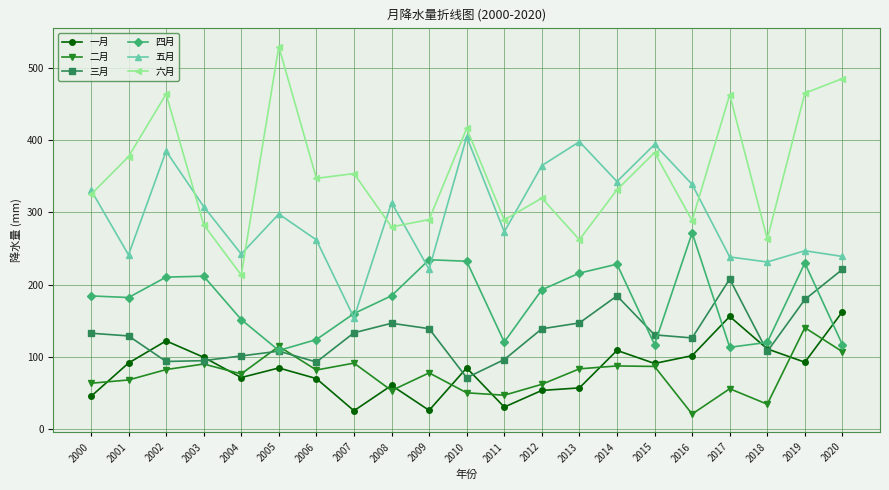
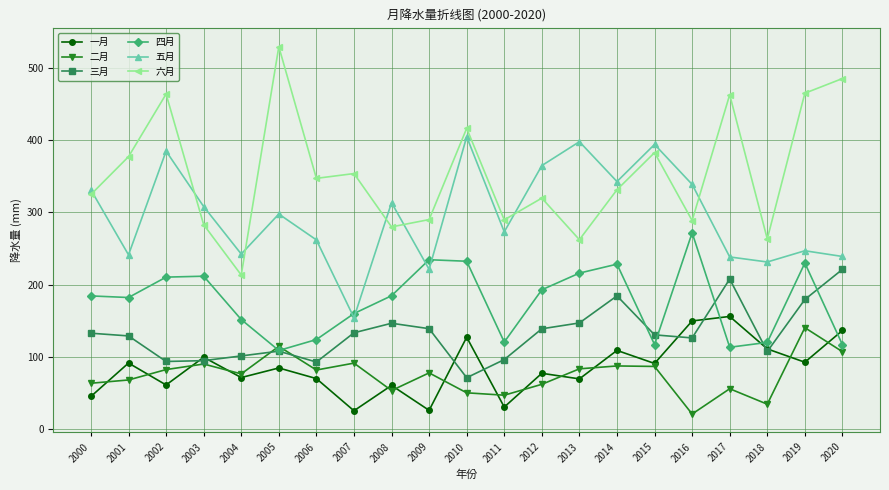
  {
    "一月": {
      "2000": 40,
      "2001": 90,
-     "2002": 120,
+     "2002": 60,
      "2003": 100,
      "2004": 70,
      "2005": 80,
      "2006": 70,
      "2007": 30,
      "2008": 60,
      "2009": 30,
-     "2010": 80,
+     "2010": 130,
      "2011": 30,
-     "2012": 50,
-     "2013": 60,
+     "2012": 80,
+     "2013": 70,
      "2014": 110,
      "2015": 90,
-     "2016": 100,
+     "2016": 150,
      "2017": 160,
      "2018": 110,
      "2019": 90,
-     "2020": 160
+     "2020": 140
    }
  }
